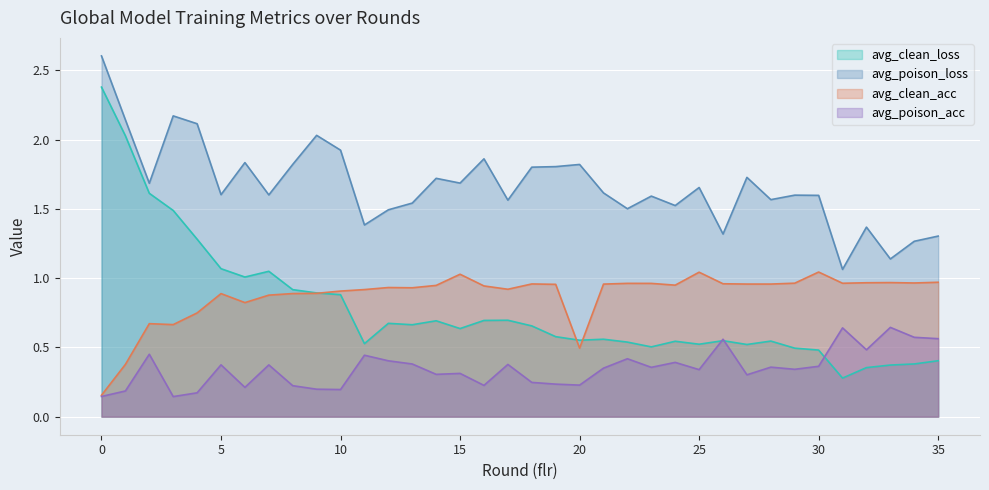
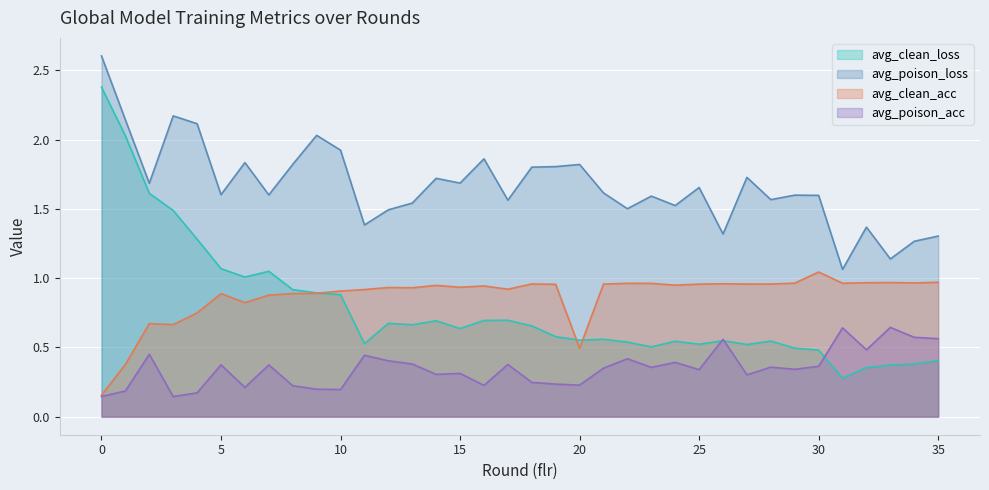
  {
    "avg_clean_acc": {
      "5": 0.89,
      "10": 0.91,
-     "15": 1.03,
+     "15": 0.93,
      "20": 0.49,
-     "25": 1.04,
+     "25": 0.96,
      "30": 1.04,
      "35": 0.97
    }
  }
